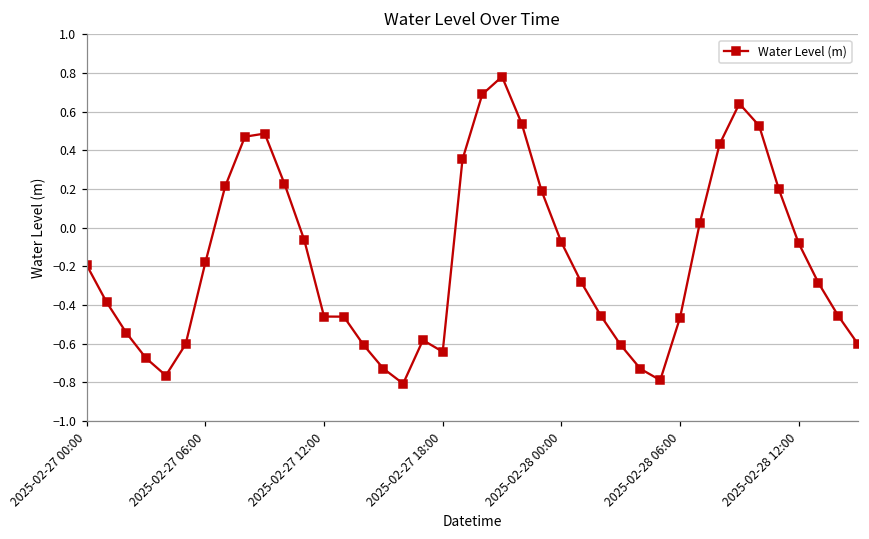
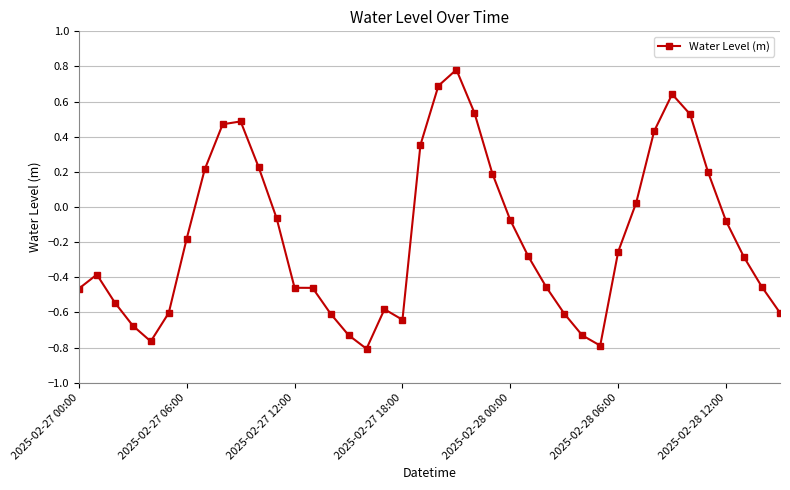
  {
-   "2025-02-27 00:00": -0.19,
+   "2025-02-27 00:00": -0.46,
    "2025-02-27 06:00": -0.18,
    "2025-02-27 12:00": -0.46,
    "2025-02-27 18:00": -0.64,
    "2025-02-28 00:00": -0.07,
-   "2025-02-28 06:00": -0.47,
+   "2025-02-28 06:00": -0.25,
    "2025-02-28 12:00": -0.08
  }
